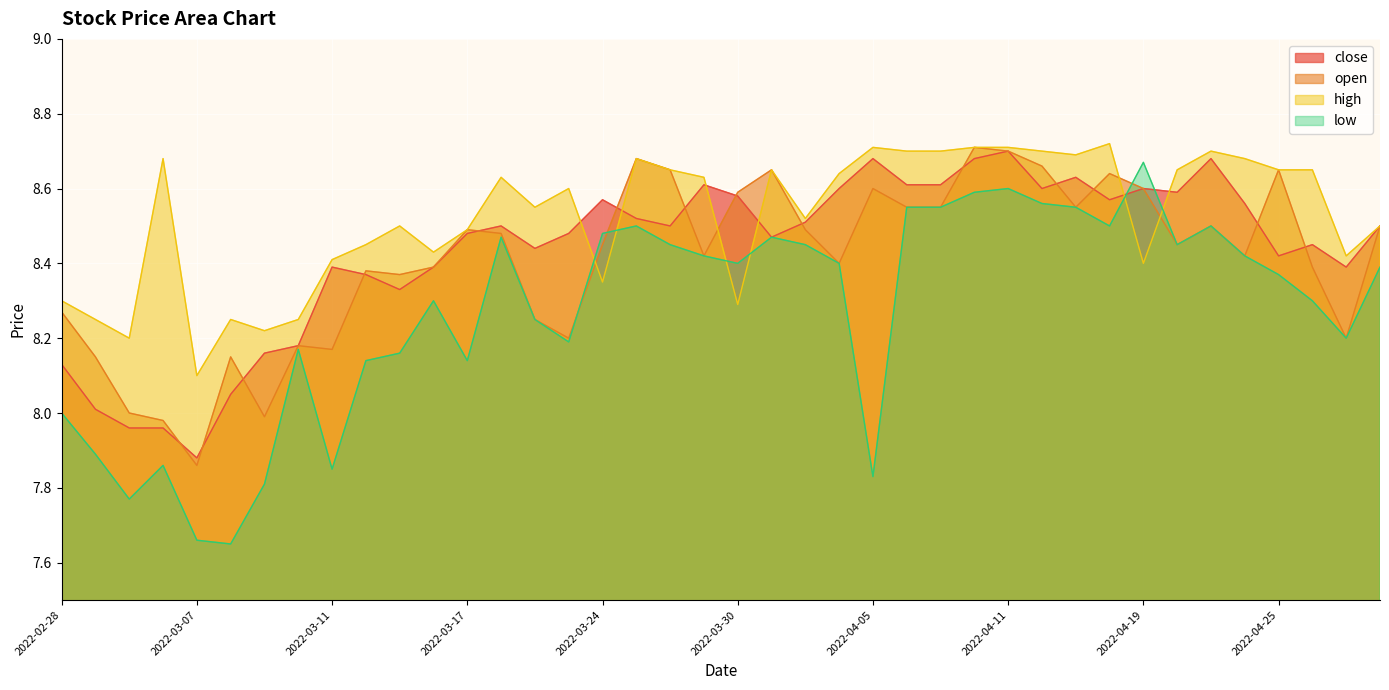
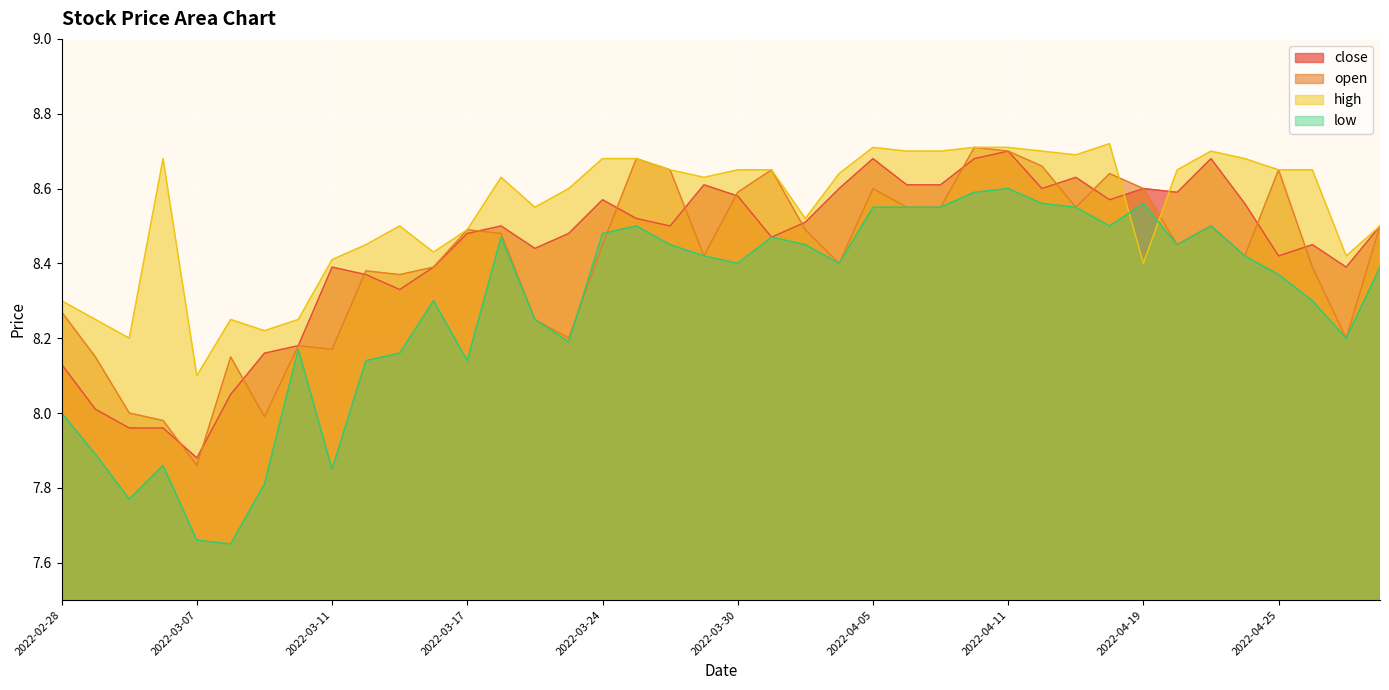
  {
    "high": {
      "2022-02-28": 8.30,
      "2022-03-07": 8.10,
      "2022-03-11": 8.41,
-     "2022-03-24": 8.35,
-     "2022-03-30": 8.29,
+     "2022-03-24": 8.68,
+     "2022-03-30": 8.65,
      "2022-04-05": 8.71,
      "2022-04-11": 8.71,
      "2022-04-19": 8.40
    },
    "low": {
      "2022-02-28": 8.00,
      "2022-03-07": 7.66,
      "2022-03-11": 7.85,
      "2022-03-17": 8.14,
      "2022-03-24": 8.48,
      "2022-03-30": 8.40,
-     "2022-04-05": 7.83,
+     "2022-04-05": 8.55,
      "2022-04-11": 8.60,
-     "2022-04-19": 8.67,
+     "2022-04-19": 8.56,
      "2022-04-25": 8.37
    }
  }
